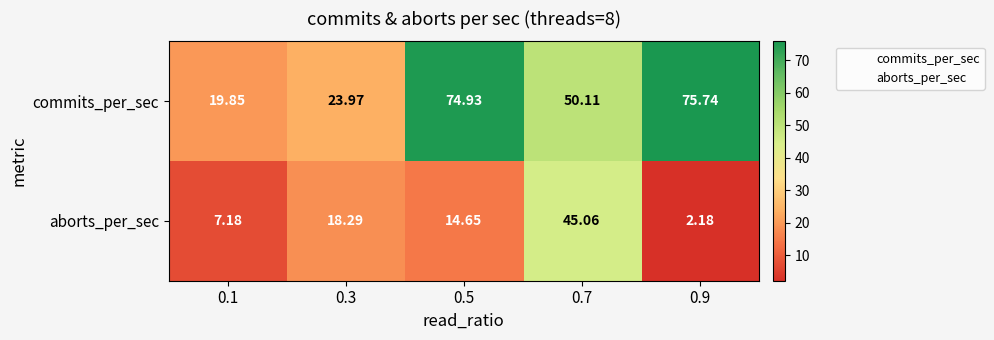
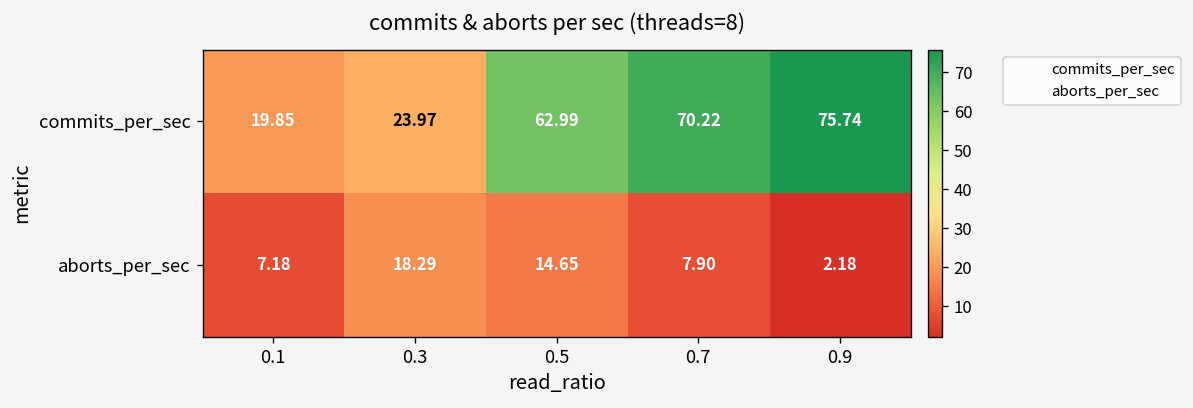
  {
    "commits_per_sec": {
      "0.1": 19.85,
      "0.3": 23.97,
-     "0.5": 74.93,
-     "0.7": 50.11,
+     "0.5": 62.99,
+     "0.7": 70.22,
      "0.9": 75.74
    },
    "aborts_per_sec": {
      "0.1": 7.18,
      "0.3": 18.29,
      "0.5": 14.65,
-     "0.7": 45.06,
+     "0.7": 7.90,
      "0.9": 2.18
    }
  }
